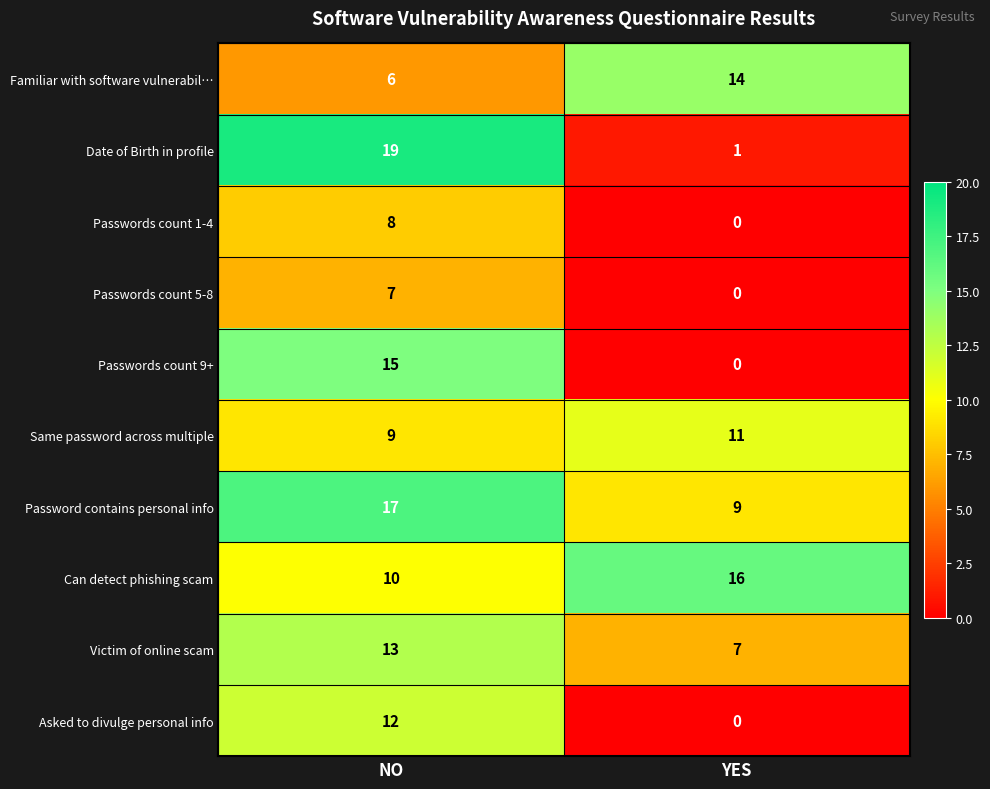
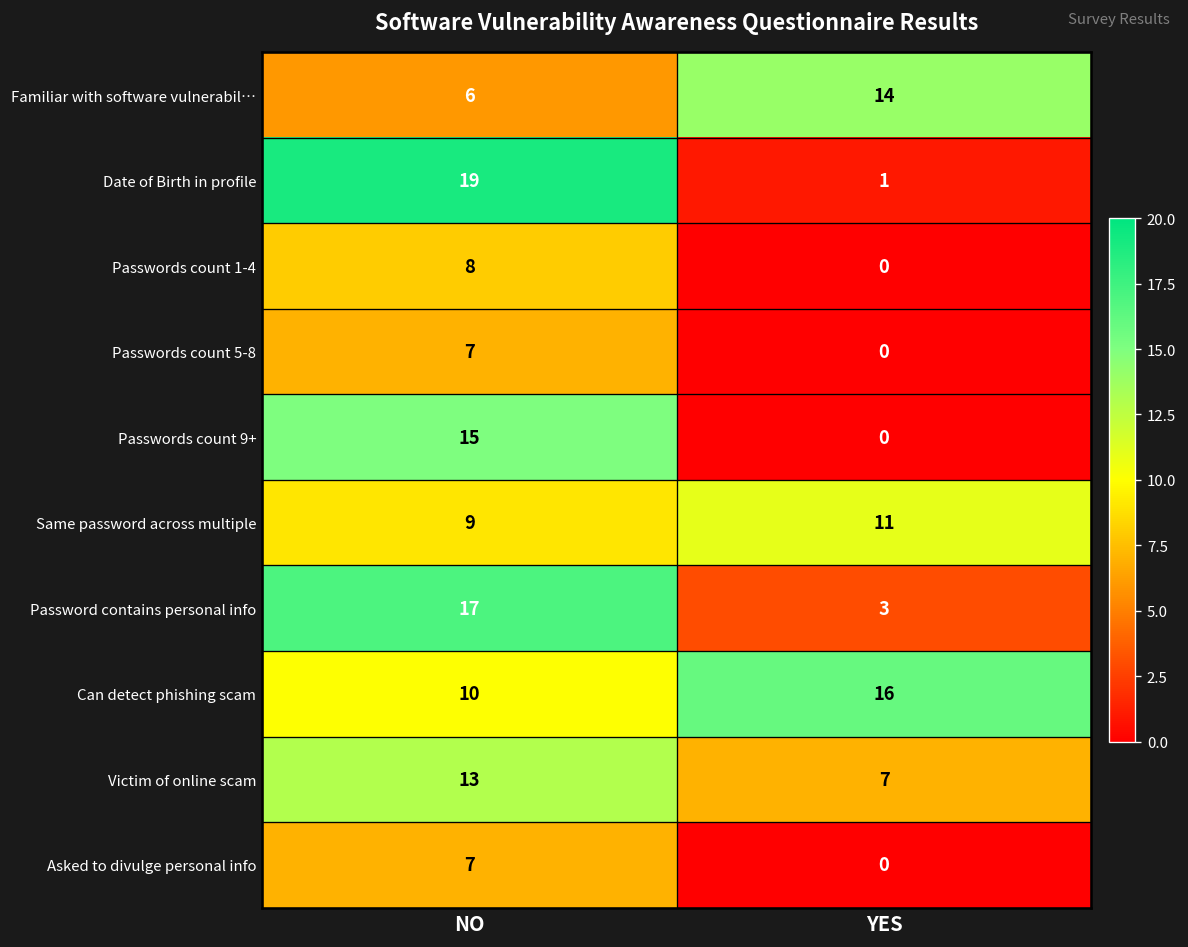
  {
    "Familiar with software vulnerabil…": {
      "NO": 6,
      "YES": 14
    },
    "Date of Birth in profile": {
      "NO": 19,
      "YES": 1
    },
    "Passwords count 1-4": {
      "NO": 8,
      "YES": 0
    },
    "Passwords count 5-8": {
      "NO": 7,
      "YES": 0
    },
    "Passwords count 9+": {
      "NO": 15,
      "YES": 0
    },
    "Same password across multiple": {
      "NO": 9,
      "YES": 11
    },
    "Password contains personal info": {
      "NO": 17,
-     "YES": 9
+     "YES": 3
    },
    "Can detect phishing scam": {
      "NO": 10,
      "YES": 16
    },
    "Victim of online scam": {
      "NO": 13,
      "YES": 7
    },
    "Asked to divulge personal info": {
-     "NO": 12,
+     "NO": 7,
      "YES": 0
    }
  }
